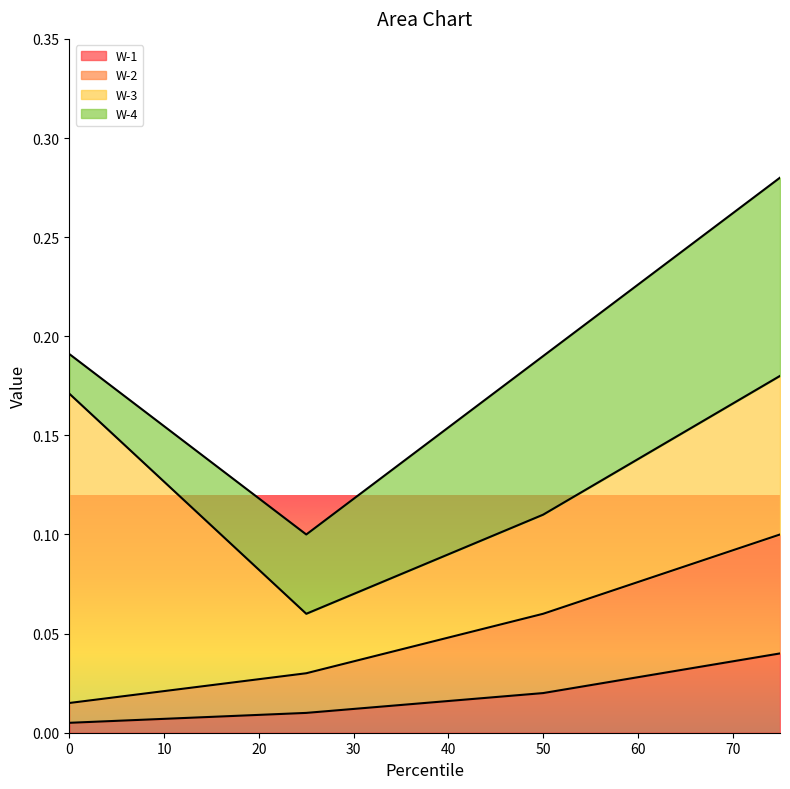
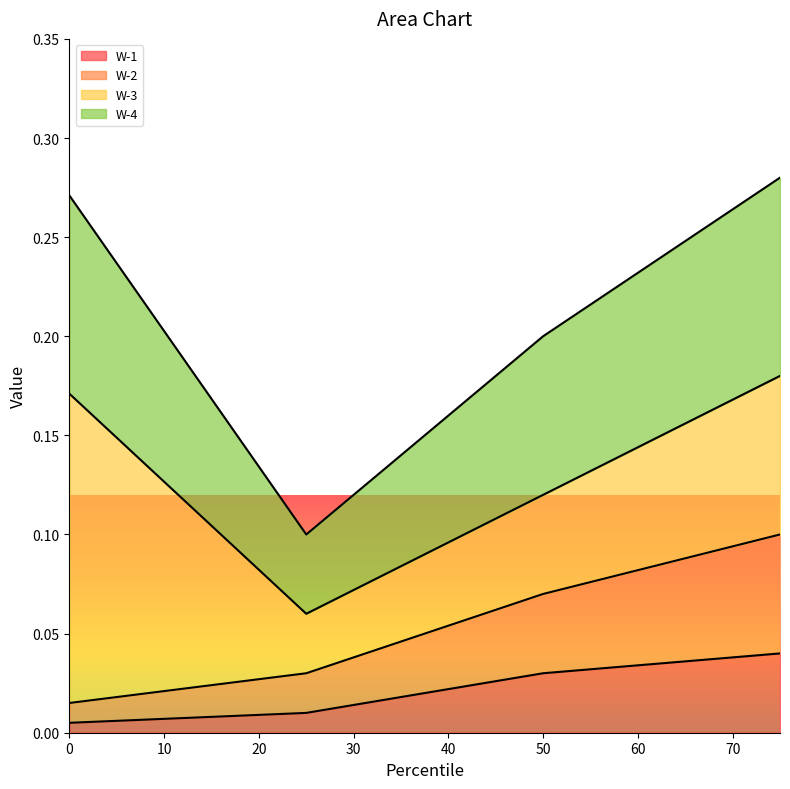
  {
    "W-1": {
      "0": 0.005,
-     "50": 0.02
+     "50": 0.03
    },
    "W-2": {
      "0": 0.01,
      "50": 0.04
    },
    "W-3": {
      "0": 0.156,
      "50": 0.05
    },
    "W-4": {
-     "0": 0.02,
+     "0": 0.10,
      "50": 0.08
    }
  }
